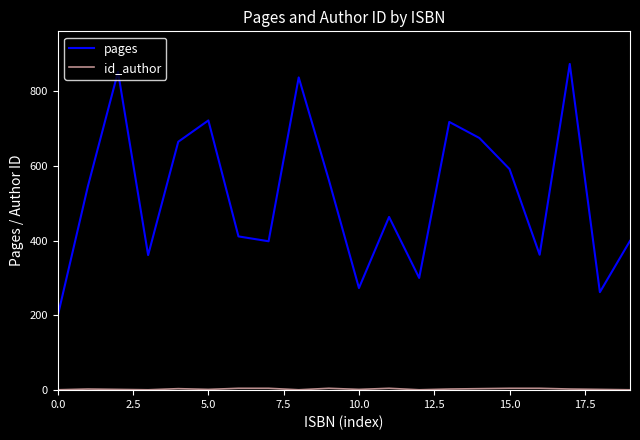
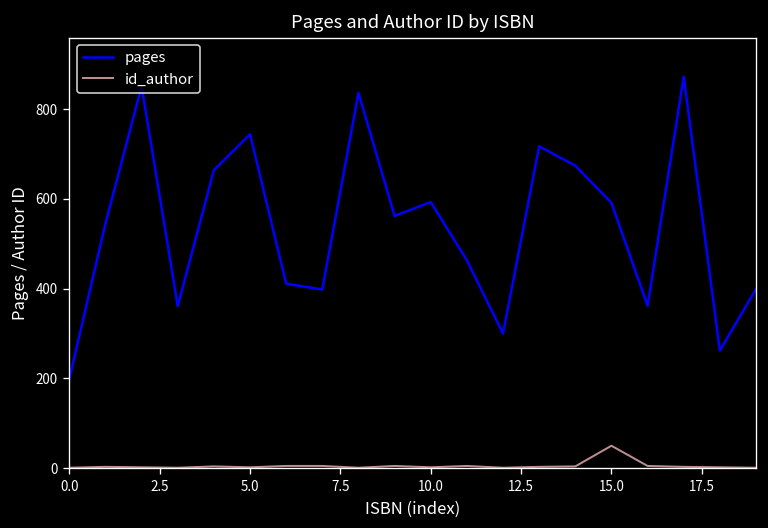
  {
    "pages": {
      "0.0": 200,
-     "5.0": 720,
-     "10.0": 270,
+     "5.0": 740,
+     "10.0": 590,
      "15.0": 590
    },
    "id_author": {
      "0.0": 0,
      "5.0": 0,
      "10.0": 0,
-     "15.0": 10
+     "15.0": 50
    }
  }
